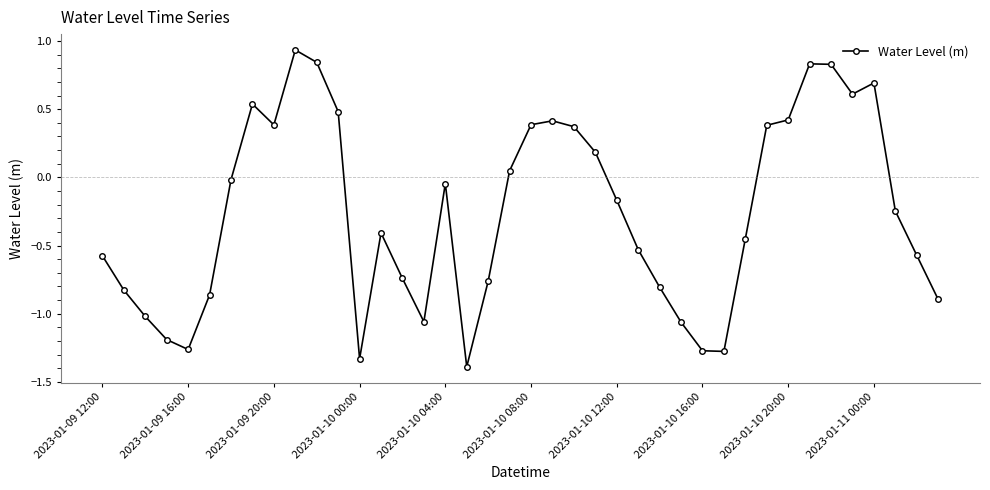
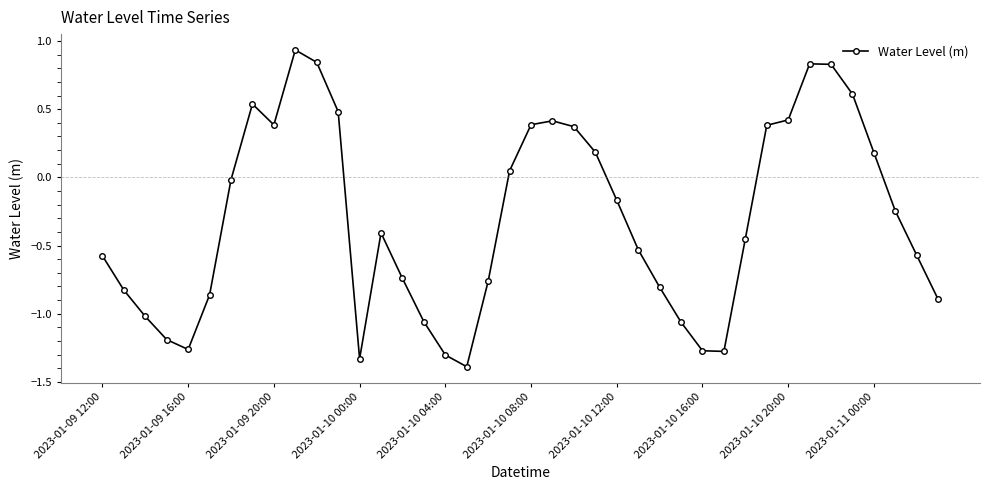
  {
    "2023-01-09 12:00": -0.58,
    "2023-01-09 16:00": -1.26,
    "2023-01-09 20:00": 0.38,
    "2023-01-10 00:00": -1.33,
-   "2023-01-10 04:00": -0.05,
+   "2023-01-10 04:00": -1.30,
    "2023-01-10 08:00": 0.39,
    "2023-01-10 12:00": -0.17,
    "2023-01-10 16:00": -1.27,
    "2023-01-10 20:00": 0.42,
-   "2023-01-11 00:00": 0.69
+   "2023-01-11 00:00": 0.18
  }
